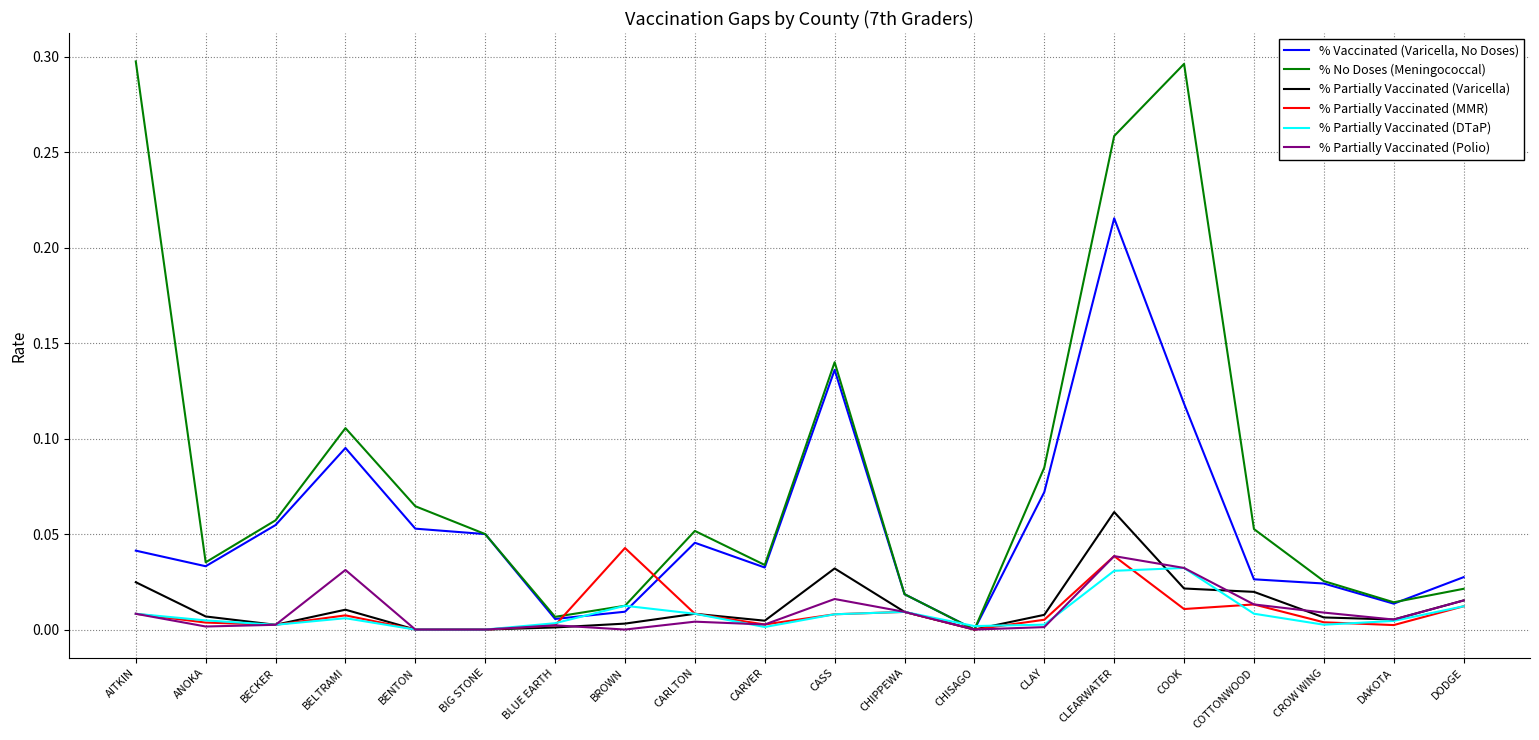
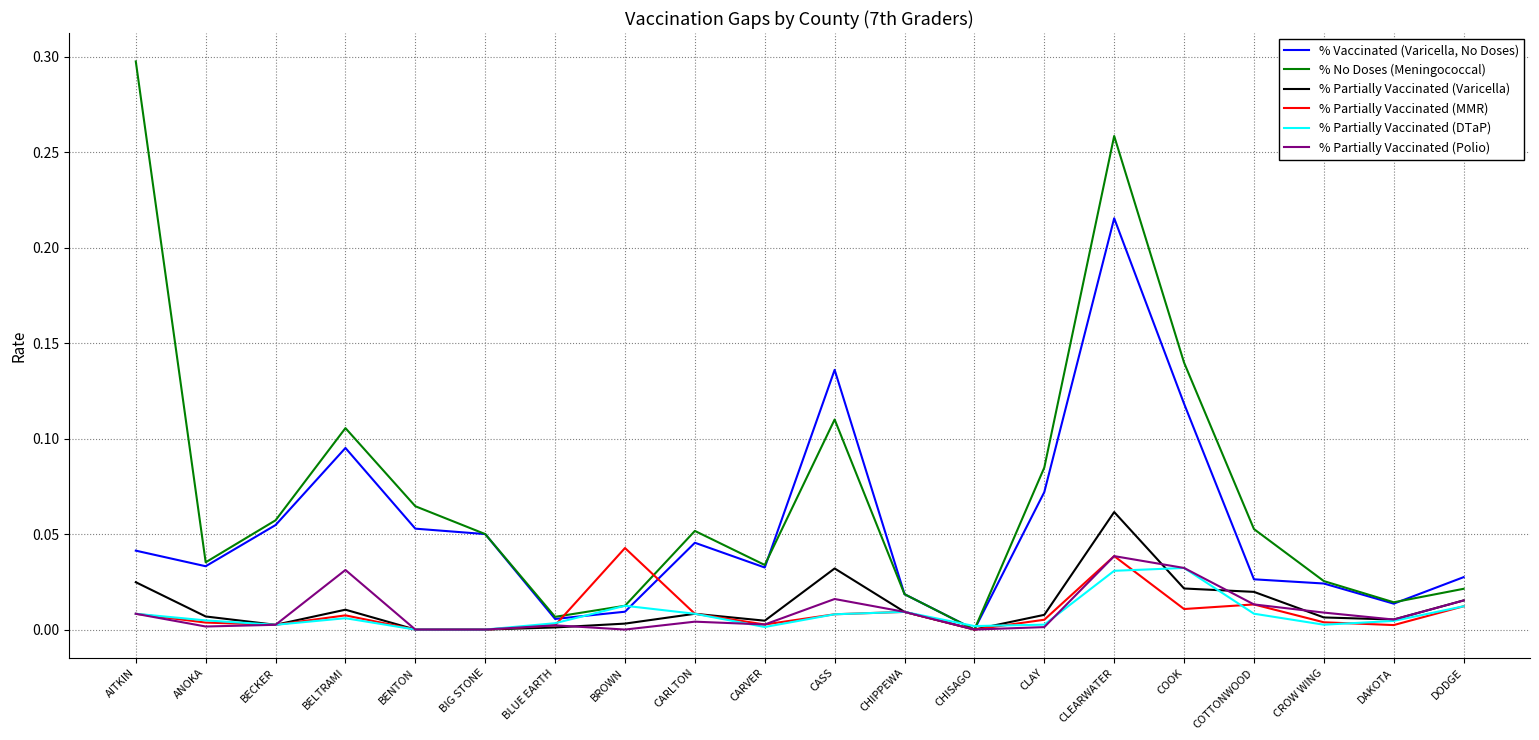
  {
    "% Vaccinated (Varicella, No Doses)": {
      "AITKIN": 0.041,
      "ANOKA": 0.033,
      "BECKER": 0.055,
      "BELTRAMI": 0.095,
      "BENTON": 0.053,
      "BROWN": 0.009,
      "CARLTON": 0.045,
      "CASS": 0.136,
      "CLAY": 0.072,
      "CLEARWATER": 0.215,
      "COOK": 0.118,
      "COTTONWOOD": 0.026,
      "DODGE": 0.027
    },
    "% No Doses (Meningococcal)": {
      "AITKIN": 0.298,
      "ANOKA": 0.035,
      "BECKER": 0.057,
      "BELTRAMI": 0.105,
      "BENTON": 0.065,
      "CARLTON": 0.052,
-     "CASS": 0.14,
+     "CASS": 0.11,
      "CLAY": 0.085,
      "CLEARWATER": 0.258,
-     "COOK": 0.296,
+     "COOK": 0.140,
      "COTTONWOOD": 0.053,
      "DODGE": 0.021
    },
    "% Partially Vaccinated (Varicella)": {
      "AITKIN": 0.025,
      "ANOKA": 0.007,
      "BELTRAMI": 0.010,
      "BROWN": 0.003,
      "CARVER": 0.005,
      "CASS": 0.032,
      "CLAY": 0.008,
      "CLEARWATER": 0.062,
      "COOK": 0.022,
      "COTTONWOOD": 0.020,
      "CROW WING": 0.006
    },
    "% Partially Vaccinated (MMR)": {
      "BELTRAMI": 0.007,
      "BROWN": 0.043,
      "CLAY": 0.005,
      "COOK": 0.011,
      "DAKOTA": 0.002
    },
    "% Partially Vaccinated (DTaP)": {
      "BELTRAMI": 0.006,
      "CHISAGO": 0.002,
      "CLEARWATER": 0.031,
      "COTTONWOOD": 0.008
    },
    "% Partially Vaccinated (Polio)": {
      "ANOKA": 0.002,
      "BELTRAMI": 0.031,
      "BROWN": 0.000,
      "CARLTON": 0.004,
      "CASS": 0.016,
      "CROW WING": 0.009
    }
  }
